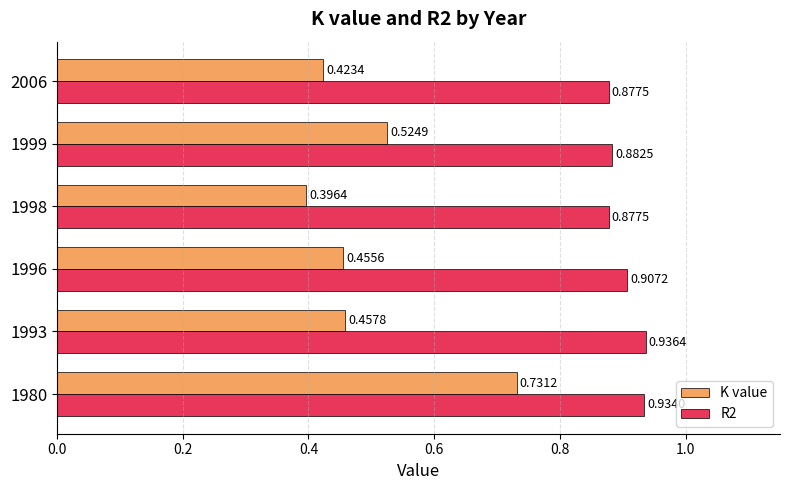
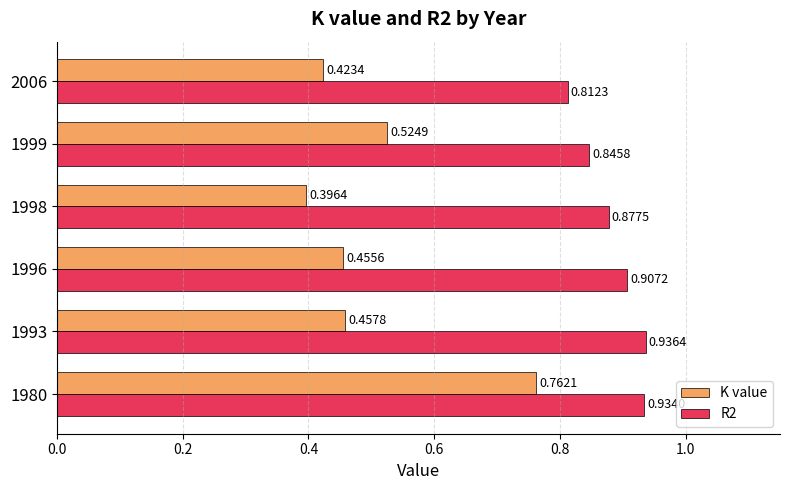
  {
    "K value": {
      "2006": 0.4234,
      "1999": 0.5249,
      "1998": 0.3964,
      "1996": 0.4556,
      "1993": 0.4578,
-     "1980": 0.7312
+     "1980": 0.7621
    },
    "R2": {
-     "2006": 0.8775,
-     "1999": 0.8825,
+     "2006": 0.8123,
+     "1999": 0.8458,
      "1998": 0.8775,
      "1996": 0.9072,
      "1993": 0.9364
    }
  }
